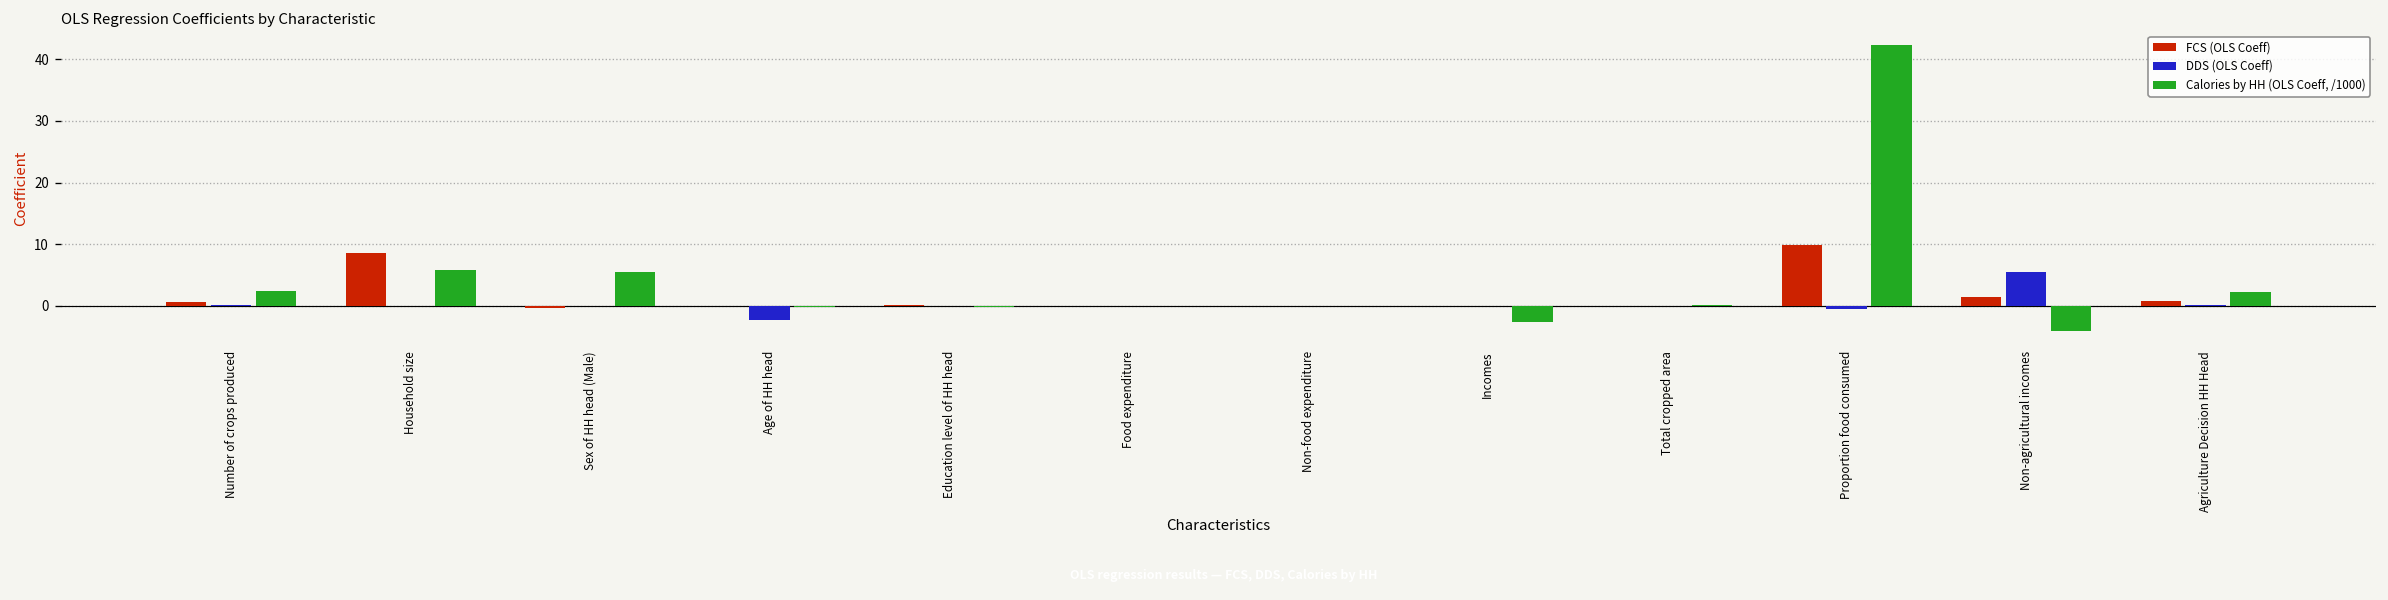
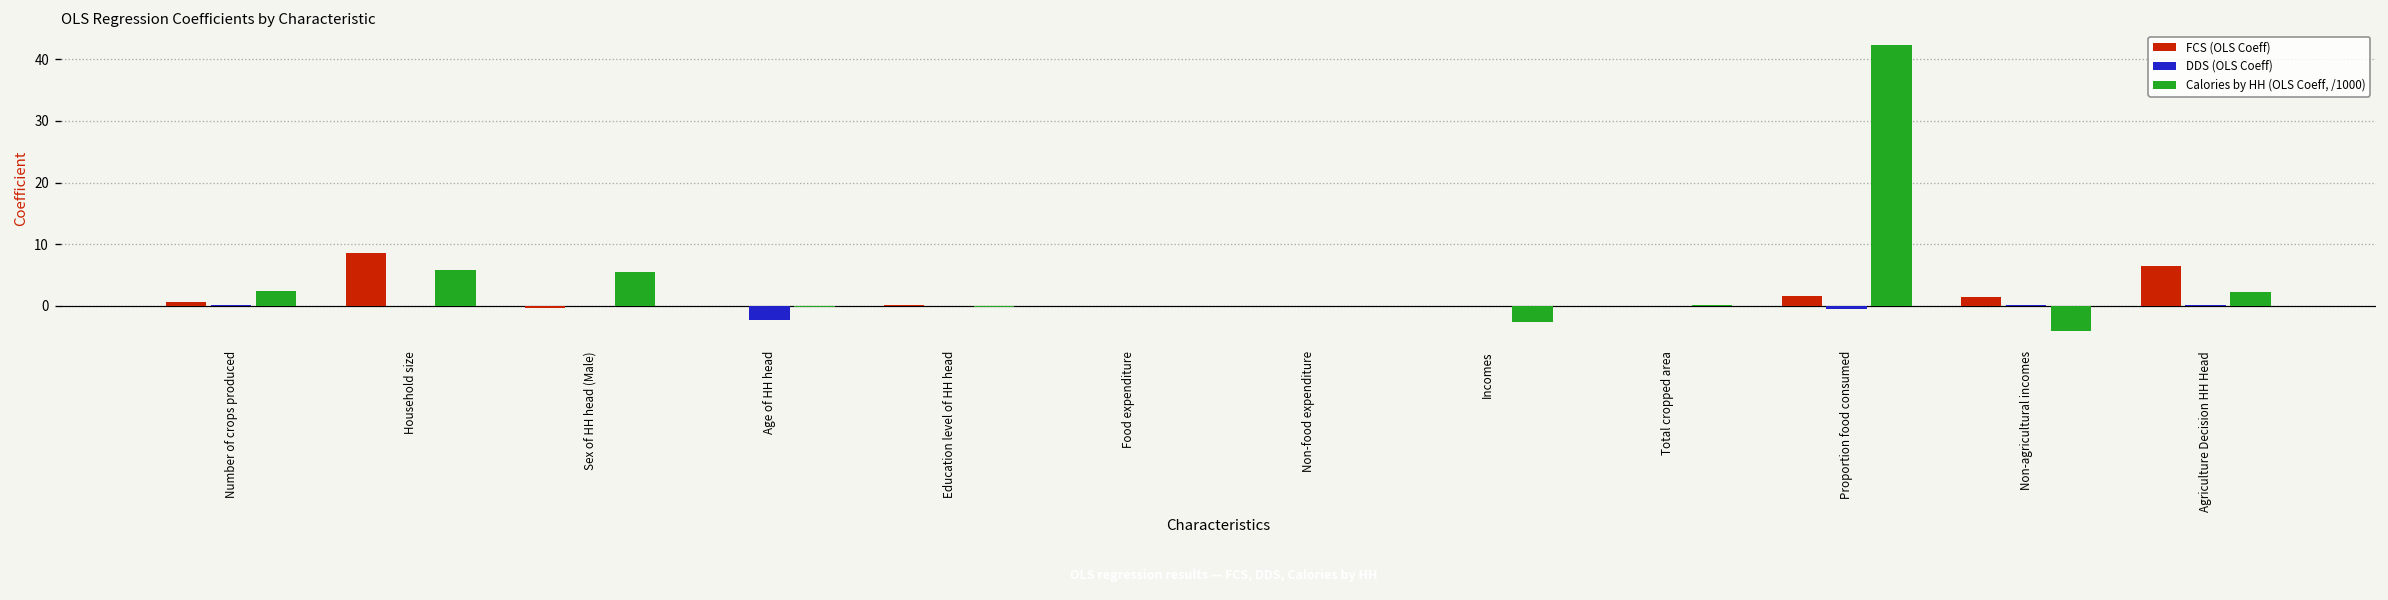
  {
    "FCS (OLS Coeff)": {
      "Number of crops produced": 1,
      "Household size": 9,
-     "Proportion food consumed": 10,
+     "Proportion food consumed": 2,
      "Non-agricultural incomes": 1,
-     "Agriculture Decision HH Head": 1
+     "Agriculture Decision HH Head": 6
    },
    "DDS (OLS Coeff)": {
      "Age of HH head": -2,
      "Proportion food consumed": -1,
-     "Non-agricultural incomes": 5
+     "Non-agricultural incomes": 0
    },
    "Calories by HH (OLS Coeff, /1000)": {
      "Number of crops produced": 2,
      "Household size": 6,
      "Sex of HH head (Male)": 6,
      "Incomes": -3,
      "Proportion food consumed": 42,
      "Non-agricultural incomes": -4,
      "Agriculture Decision HH Head": 2
    }
  }
